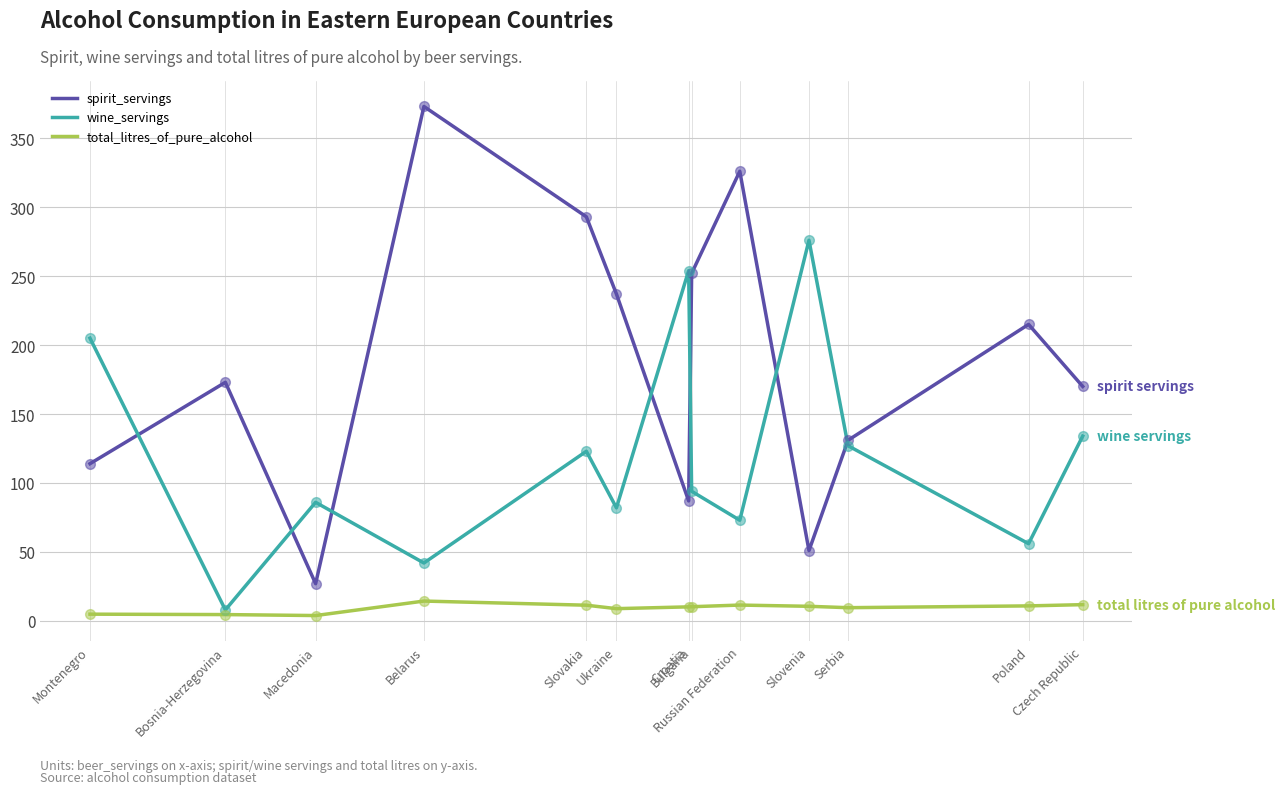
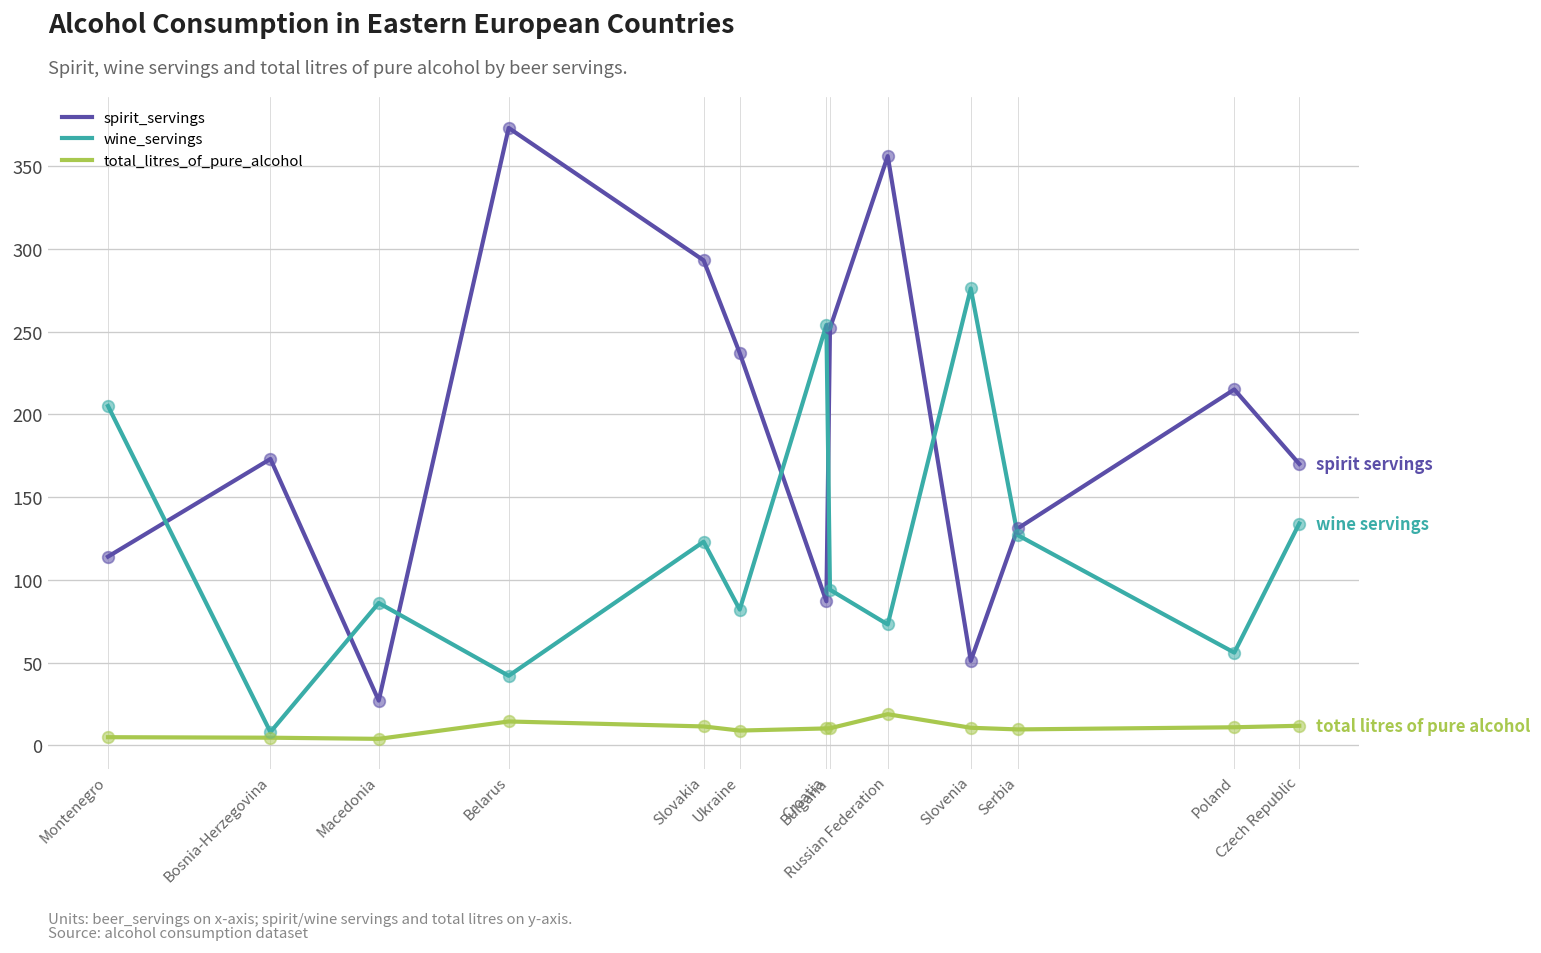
  {
    "spirit_servings": {
      "Montenegro": 114,
      "Bosnia-Herzegovina": 173,
      "Macedonia": 27,
      "Belarus": 373,
      "Slovakia": 293,
      "Ukraine": 237,
      "Croatia": 87,
      "Bulgaria": 252,
-     "Russian Federation": 326,
+     "Russian Federation": 356,
      "Slovenia": 51,
      "Serbia": 131,
      "Poland": 215,
      "Czech Republic": 170
    },
    "wine_servings": {
      "Montenegro": 205,
      "Bosnia-Herzegovina": 8,
      "Macedonia": 86,
      "Belarus": 42,
      "Slovakia": 123,
      "Ukraine": 82,
      "Croatia": 254,
      "Bulgaria": 94,
      "Russian Federation": 73,
      "Slovenia": 276,
      "Serbia": 127,
      "Poland": 56,
      "Czech Republic": 134
    },
    "total_litres_of_pure_alcohol": {
      "Montenegro": 5,
      "Bosnia-Herzegovina": 5,
      "Macedonia": 4,
      "Belarus": 14,
      "Slovakia": 11,
      "Ukraine": 9,
      "Croatia": 10,
      "Bulgaria": 10,
-     "Russian Federation": 12,
+     "Russian Federation": 19,
      "Slovenia": 11,
      "Serbia": 10,
      "Poland": 11,
      "Czech Republic": 12
    }
  }
